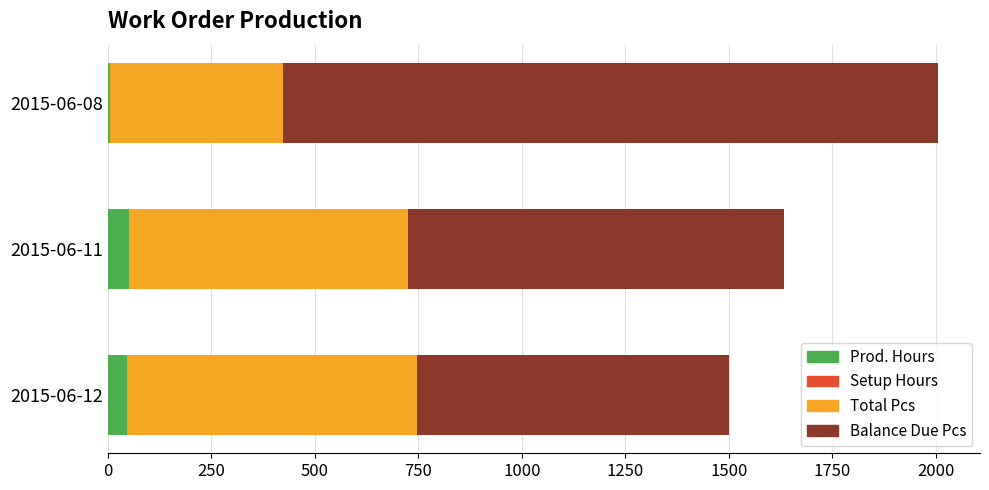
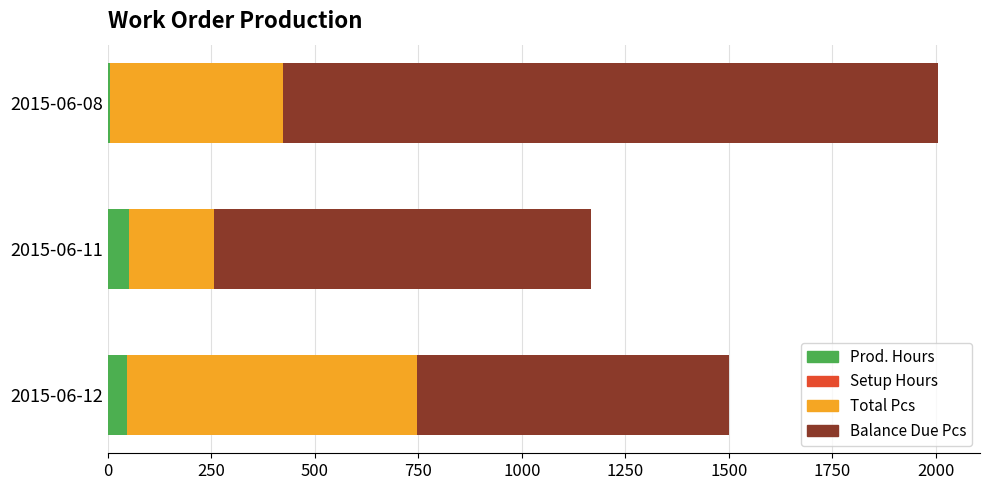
  {
    "Setup Hours": {
      "2015-06-11": 50,
      "2015-06-12": 50
    },
    "Total Pcs": {
      "2015-06-08": 420,
-     "2015-06-11": 670,
+     "2015-06-11": 210,
      "2015-06-12": 700
    },
    "Balance Due Pcs": {
      "2015-06-08": 1580,
      "2015-06-11": 910,
      "2015-06-12": 750
    }
  }
